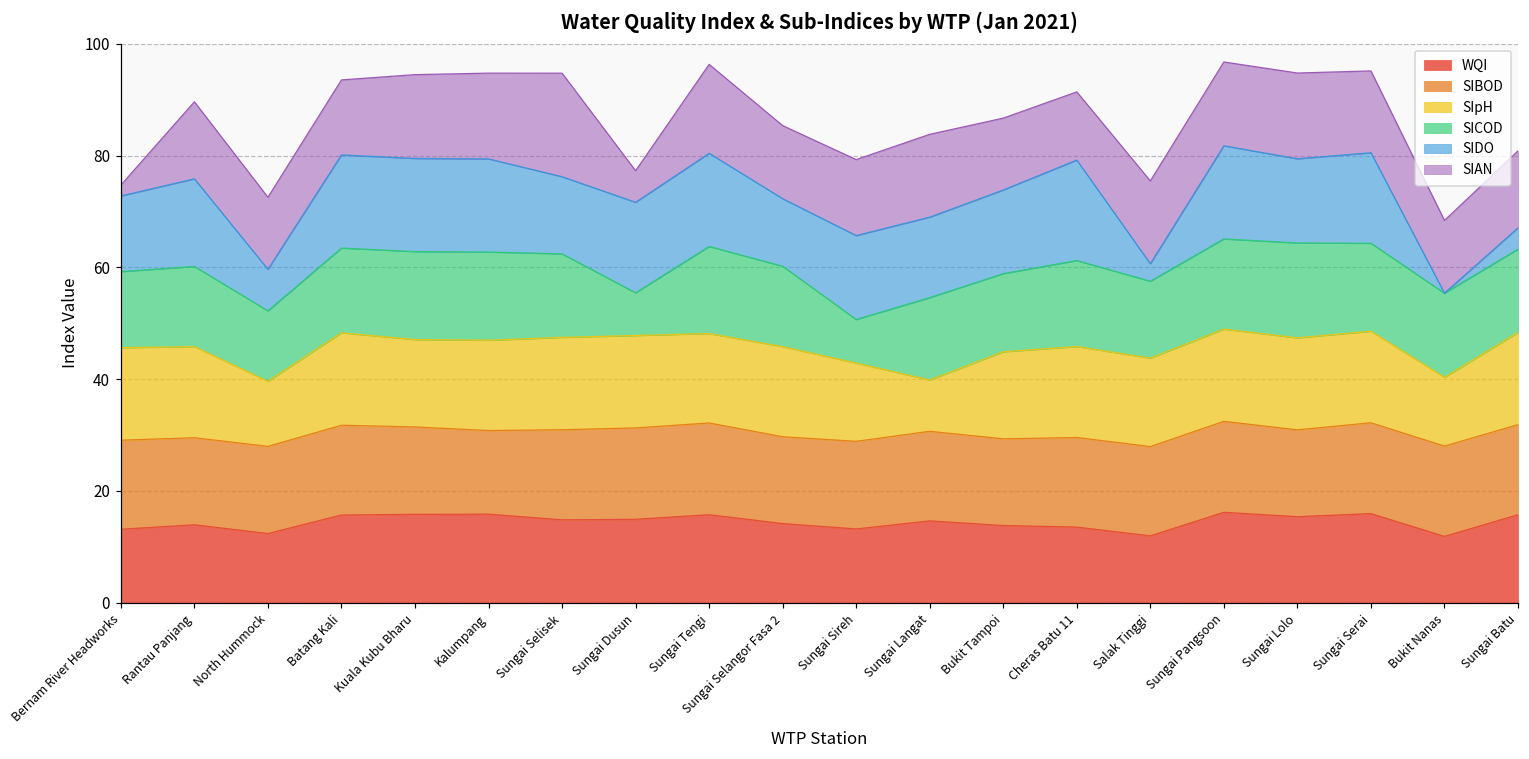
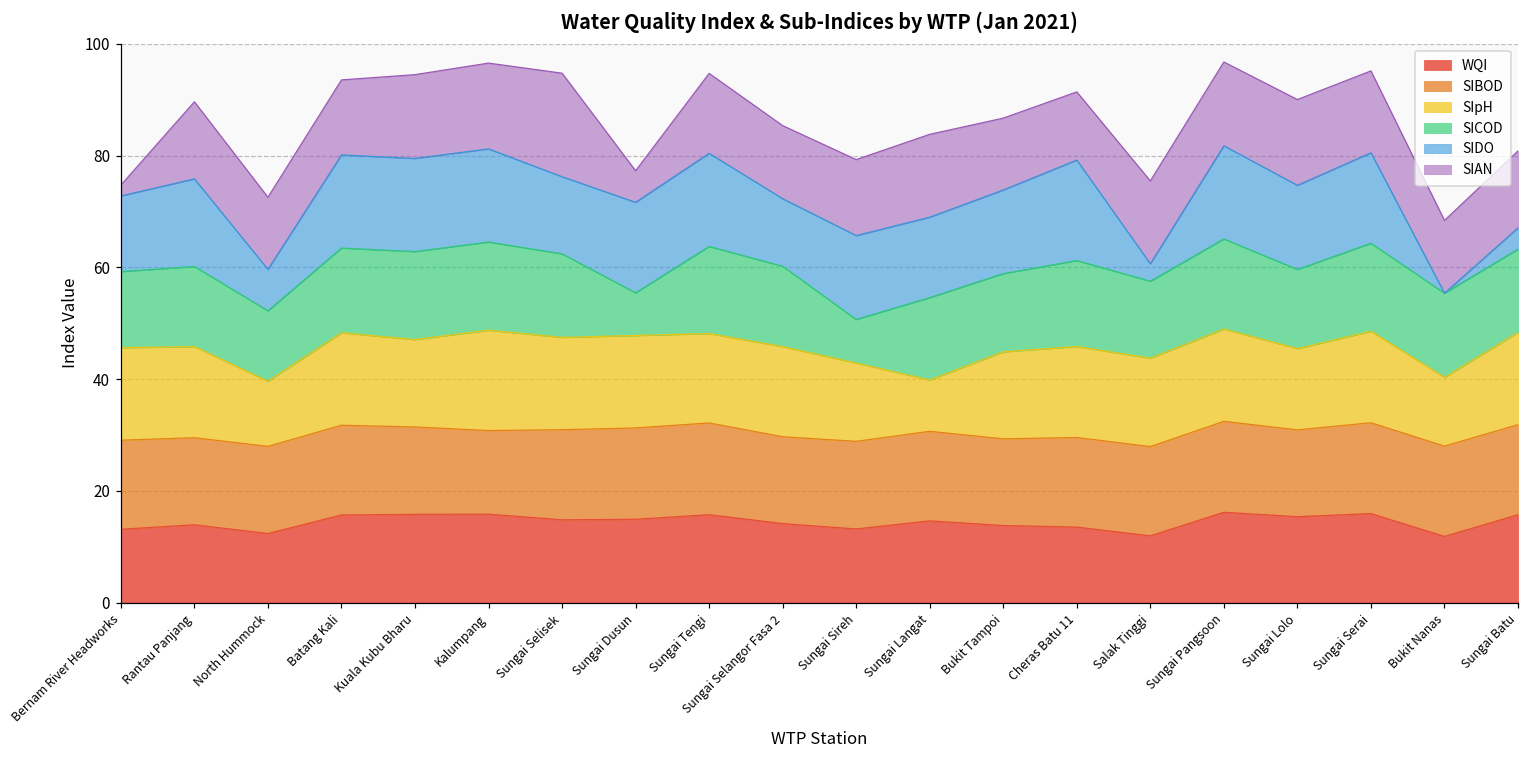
  {
    "SIpH": {
      "Bernam River Headworks": 17,
      "Rantau Panjang": 16,
      "North Hummock": 12,
      "Batang Kali": 17,
      "Kuala Kubu Bharu": 16,
-     "Kalumpang": 16,
+     "Kalumpang": 18,
      "Sungai Selisek": 17,
      "Sungai Dusun": 17,
      "Sungai Tengi": 16,
      "Sungai Selangor Fasa 2": 16,
      "Sungai Sireh": 14,
      "Sungai Langat": 9,
      "Bukit Tampoi": 16,
      "Cheras Batu 11": 16,
      "Salak Tinggi": 16,
      "Sungai Pangsoon": 17,
-     "Sungai Lolo": 16,
+     "Sungai Lolo": 15,
      "Sungai Serai": 16,
      "Bukit Nanas": 12,
      "Sungai Batu": 16
    },
    "SICOD": {
      "Bernam River Headworks": 14,
      "Rantau Panjang": 14,
      "North Hummock": 13,
      "Batang Kali": 15,
      "Kuala Kubu Bharu": 16,
      "Kalumpang": 16,
      "Sungai Selisek": 15,
      "Sungai Dusun": 8,
      "Sungai Tengi": 16,
      "Sungai Selangor Fasa 2": 14,
      "Sungai Sireh": 8,
      "Sungai Langat": 15,
      "Bukit Tampoi": 14,
      "Cheras Batu 11": 15,
      "Salak Tinggi": 14,
      "Sungai Pangsoon": 16,
-     "Sungai Lolo": 17,
+     "Sungai Lolo": 14,
      "Sungai Serai": 16,
      "Sungai Batu": 15
    },
    "SIDO": {
      "Bernam River Headworks": 14,
      "Rantau Panjang": 16,
      "North Hummock": 7,
      "Batang Kali": 17,
      "Kuala Kubu Bharu": 17,
      "Kalumpang": 17,
      "Sungai Selisek": 14,
      "Sungai Dusun": 16,
      "Sungai Tengi": 17,
      "Sungai Selangor Fasa 2": 12,
      "Sungai Sireh": 15,
      "Sungai Langat": 14,
      "Bukit Tampoi": 15,
      "Cheras Batu 11": 18,
      "Salak Tinggi": 3,
      "Sungai Pangsoon": 17,
      "Sungai Lolo": 15,
      "Sungai Serai": 16,
      "Sungai Batu": 4
    },
    "SIAN": {
      "Bernam River Headworks": 2,
      "Rantau Panjang": 14,
      "North Hummock": 13,
      "Batang Kali": 13,
      "Kuala Kubu Bharu": 15,
      "Kalumpang": 15,
      "Sungai Selisek": 19,
      "Sungai Dusun": 6,
-     "Sungai Tengi": 16,
+     "Sungai Tengi": 14,
      "Sungai Selangor Fasa 2": 13,
      "Sungai Sireh": 14,
      "Sungai Langat": 15,
      "Bukit Tampoi": 13,
      "Cheras Batu 11": 12,
      "Salak Tinggi": 15,
      "Sungai Pangsoon": 15,
      "Sungai Lolo": 15,
      "Sungai Serai": 15,
      "Bukit Nanas": 13,
      "Sungai Batu": 14
    }
  }
